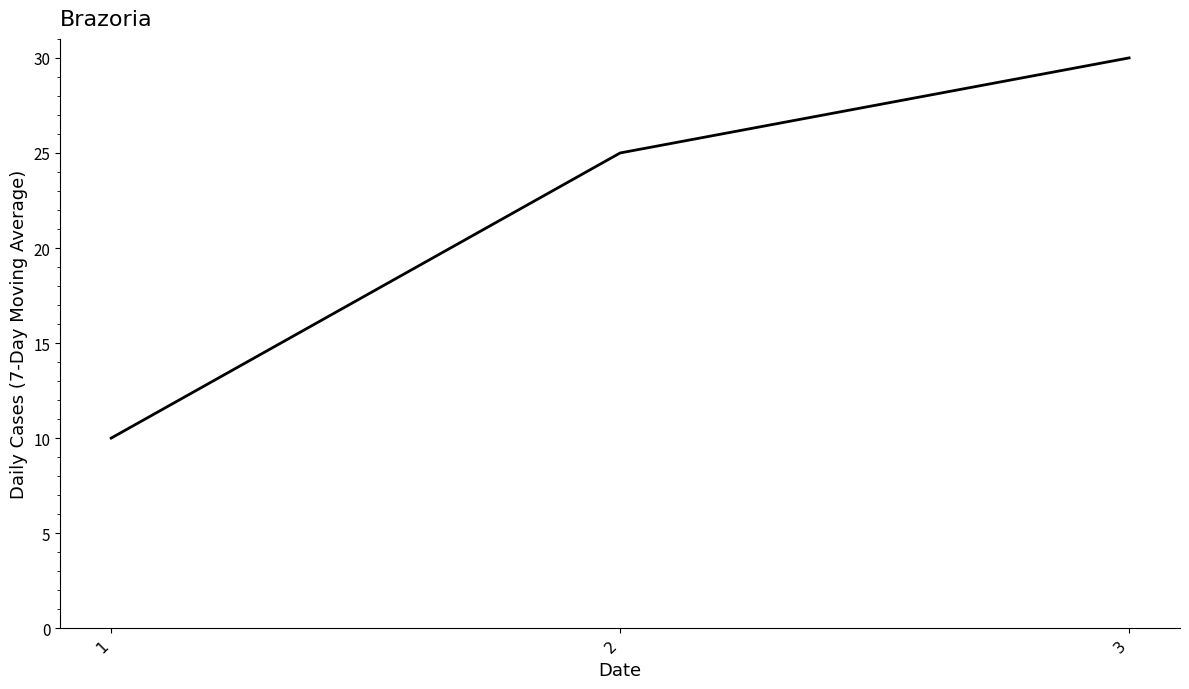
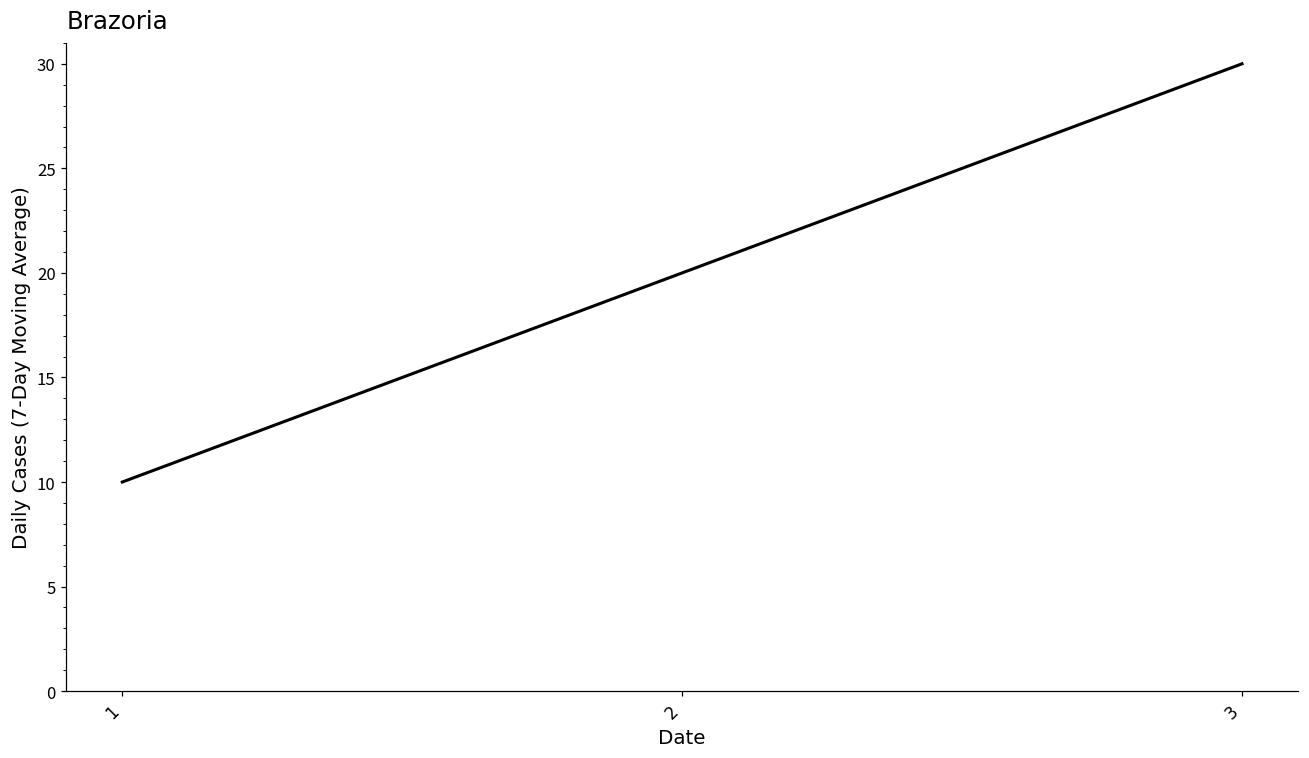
  {
    "1": 10,
-   "2": 25,
+   "2": 20,
    "3": 30
  }
